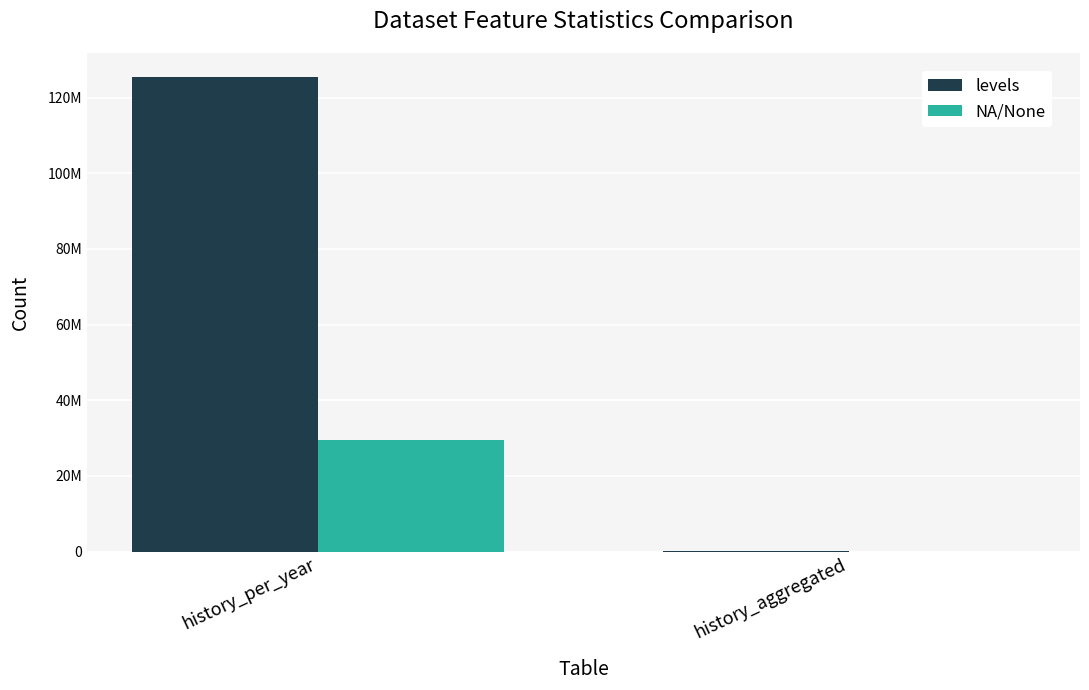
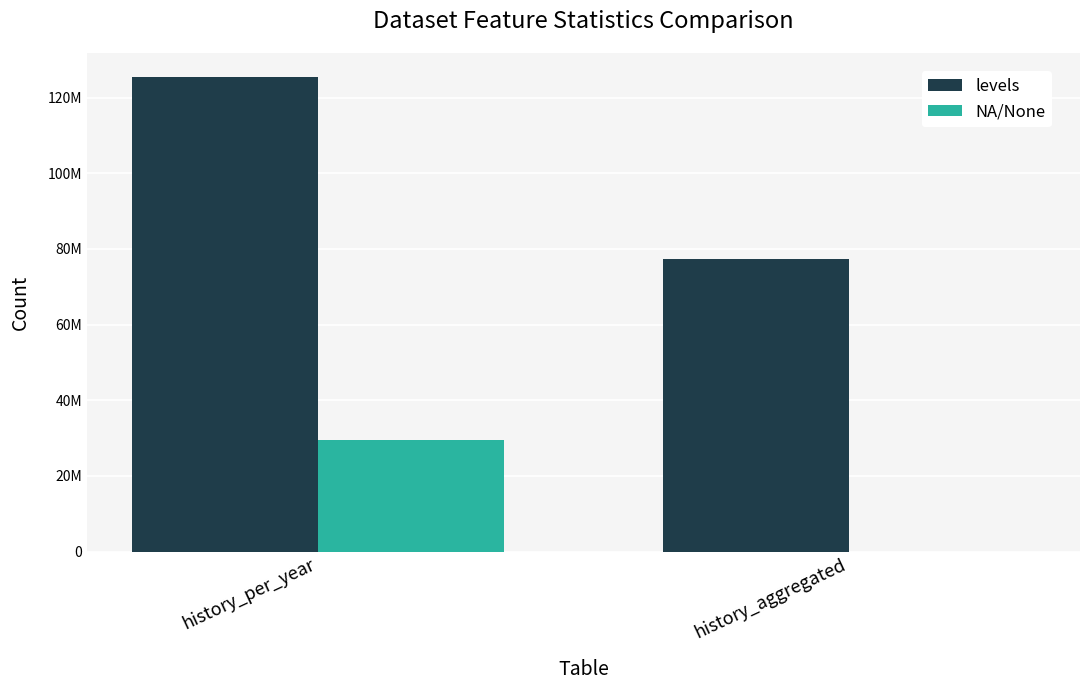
  {
    "levels": {
      "history_per_year": 125000000,
-     "history_aggregated": 0
+     "history_aggregated": 77000000
    },
    "NA/None": {
      "history_per_year": 29000000,
      "history_aggregated": 0
    }
  }
